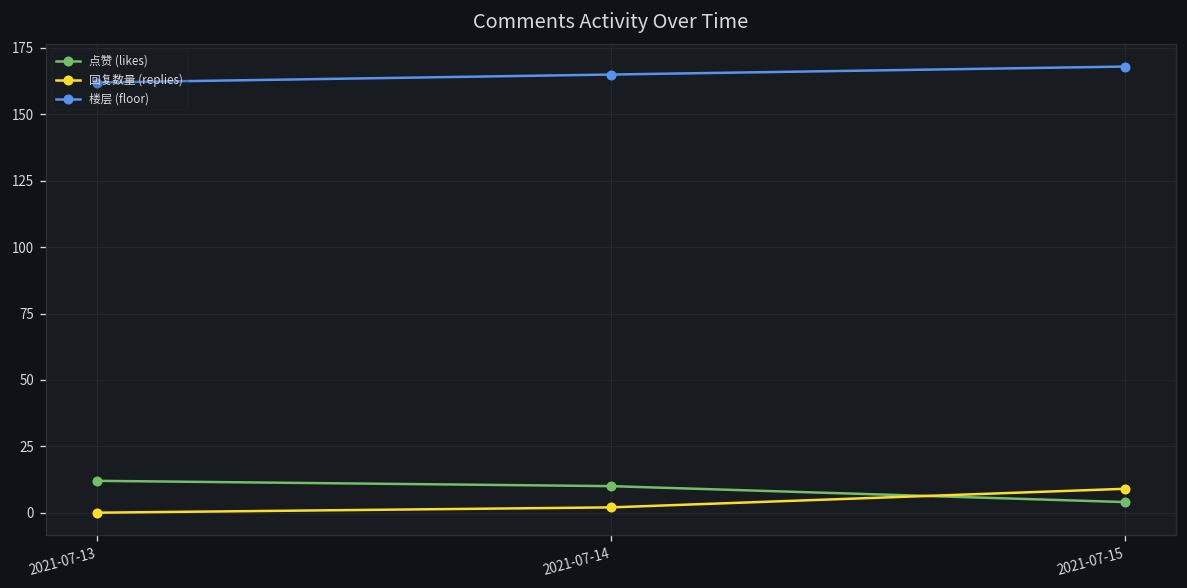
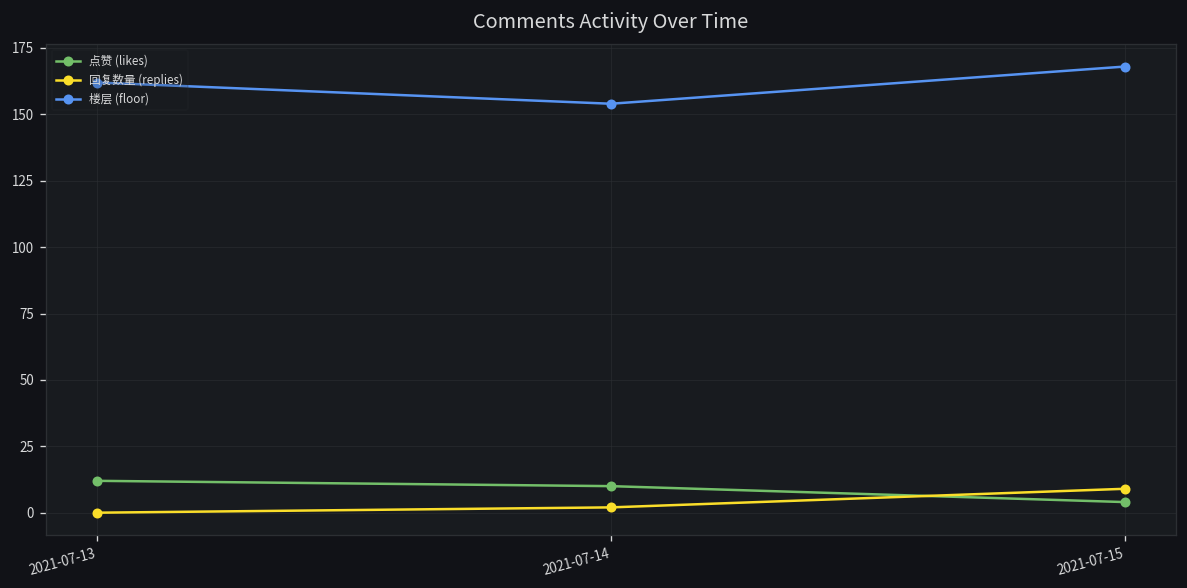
  {
    "点赞 (likes)": {
      "2021-07-13": 12,
      "2021-07-14": 10,
      "2021-07-15": 4
    },
    "回复数量 (replies)": {
      "2021-07-13": 0,
      "2021-07-14": 2,
      "2021-07-15": 9
    },
    "楼层 (floor)": {
-     "2021-07-14": 165,
+     "2021-07-14": 154,
      "2021-07-15": 168
    }
  }
